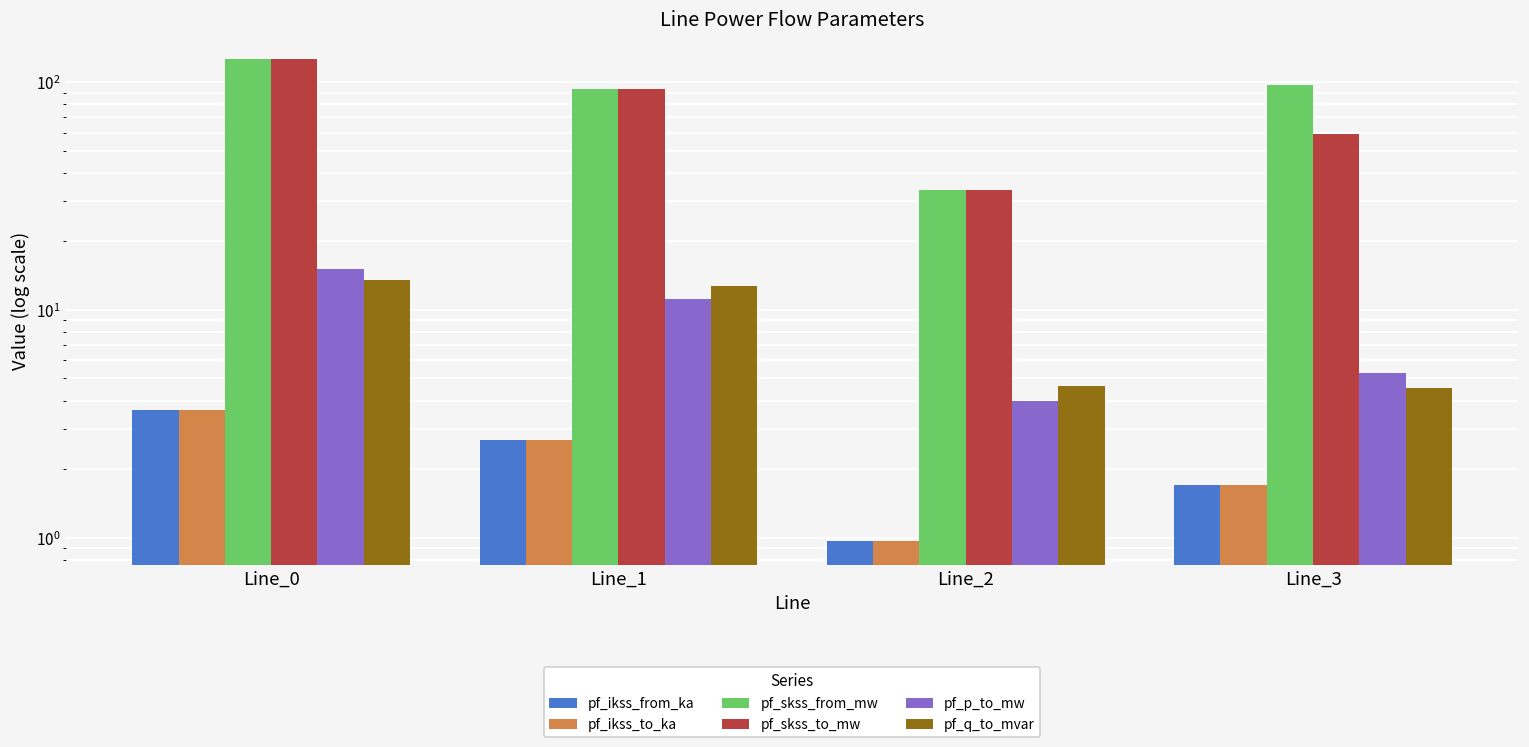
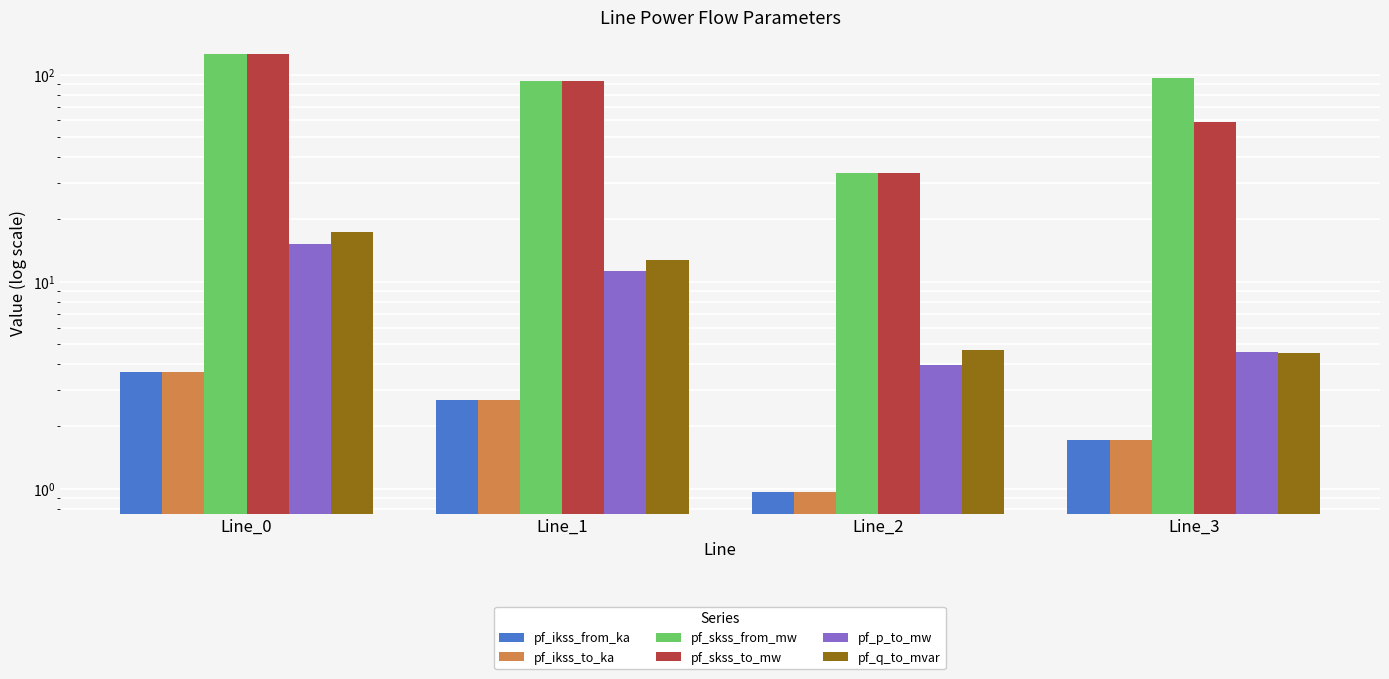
  {
    "pf_ikss_from_ka": {
      "Line_0": 3.6,
      "Line_1": 2.7,
      "Line_2": 1.0,
      "Line_3": 1.7
    },
    "pf_ikss_to_ka": {
      "Line_0": 3.6,
      "Line_1": 2.7,
      "Line_2": 1.0,
      "Line_3": 1.7
    },
    "pf_skss_from_mw": {
      "Line_0": 130,
      "Line_1": 90,
      "Line_2": 34,
      "Line_3": 100
    },
    "pf_skss_to_mw": {
      "Line_0": 130,
      "Line_1": 90,
      "Line_2": 34,
      "Line_3": 59
    },
    "pf_p_to_mw": {
      "Line_0": 15,
      "Line_1": 11,
      "Line_2": 4.0,
-     "Line_3": 5.3
+     "Line_3": 4.6
    },
    "pf_q_to_mvar": {
-     "Line_0": 14,
+     "Line_0": 17,
      "Line_1": 13,
      "Line_2": 4.7,
      "Line_3": 4.5
    }
  }
